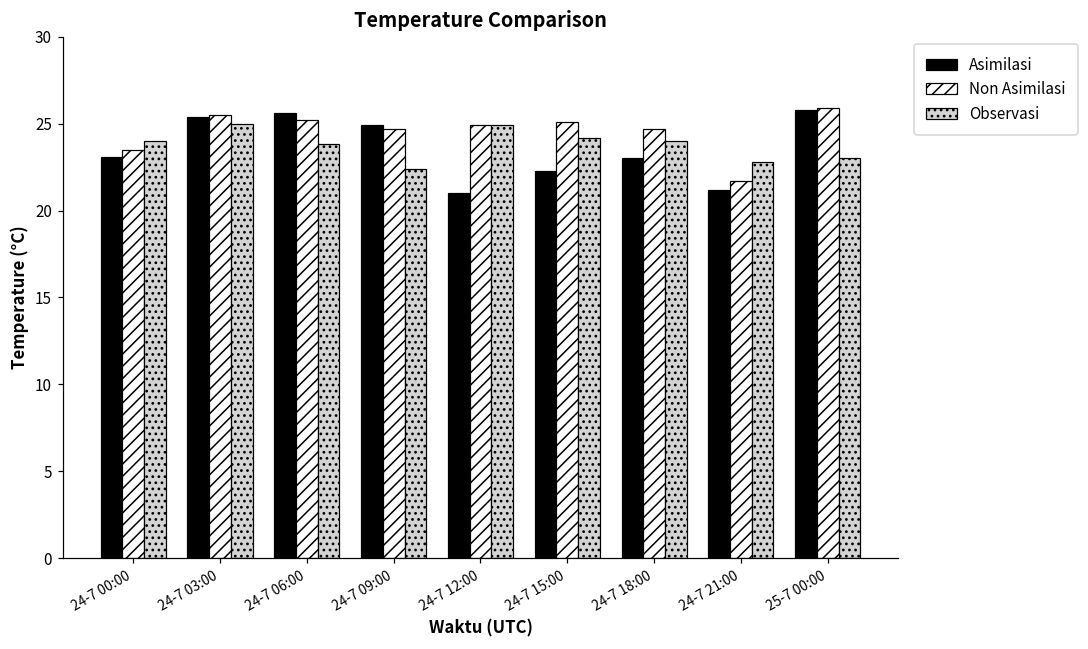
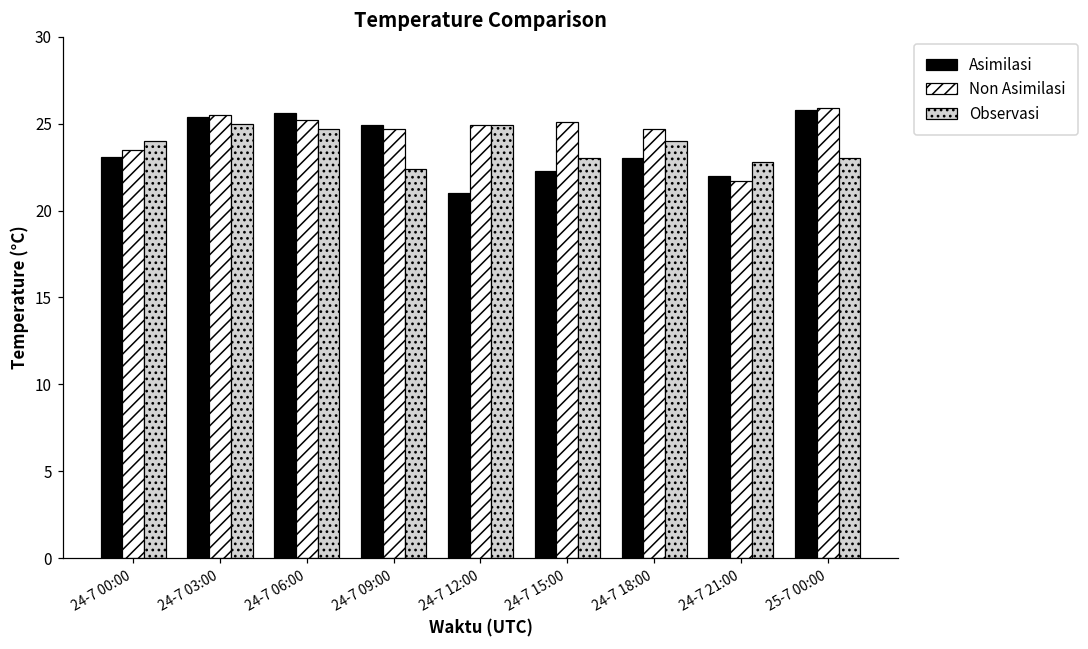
  {
    "Asimilasi": {
      "24-7 00:00": 23.1,
      "24-7 03:00": 25.4,
      "24-7 06:00": 25.6,
      "24-7 09:00": 24.9,
      "24-7 12:00": 21.0,
      "24-7 15:00": 22.3,
      "24-7 18:00": 23.0,
-     "24-7 21:00": 21.2,
+     "24-7 21:00": 22.0,
      "25-7 00:00": 25.8
    },
    "Non Asimilasi": {
      "24-7 00:00": 23.5,
      "24-7 03:00": 25.5,
      "24-7 06:00": 25.2,
      "24-7 09:00": 24.7,
      "24-7 12:00": 24.9,
      "24-7 15:00": 25.1,
      "24-7 18:00": 24.7,
      "24-7 21:00": 21.7,
      "25-7 00:00": 25.9
    },
    "Observasi": {
      "24-7 00:00": 24.0,
      "24-7 03:00": 25.0,
-     "24-7 06:00": 23.8,
+     "24-7 06:00": 24.7,
      "24-7 09:00": 22.4,
      "24-7 12:00": 24.9,
-     "24-7 15:00": 24.2,
+     "24-7 15:00": 23.0,
      "24-7 18:00": 24.0,
      "24-7 21:00": 22.8,
      "25-7 00:00": 23.0
    }
  }
